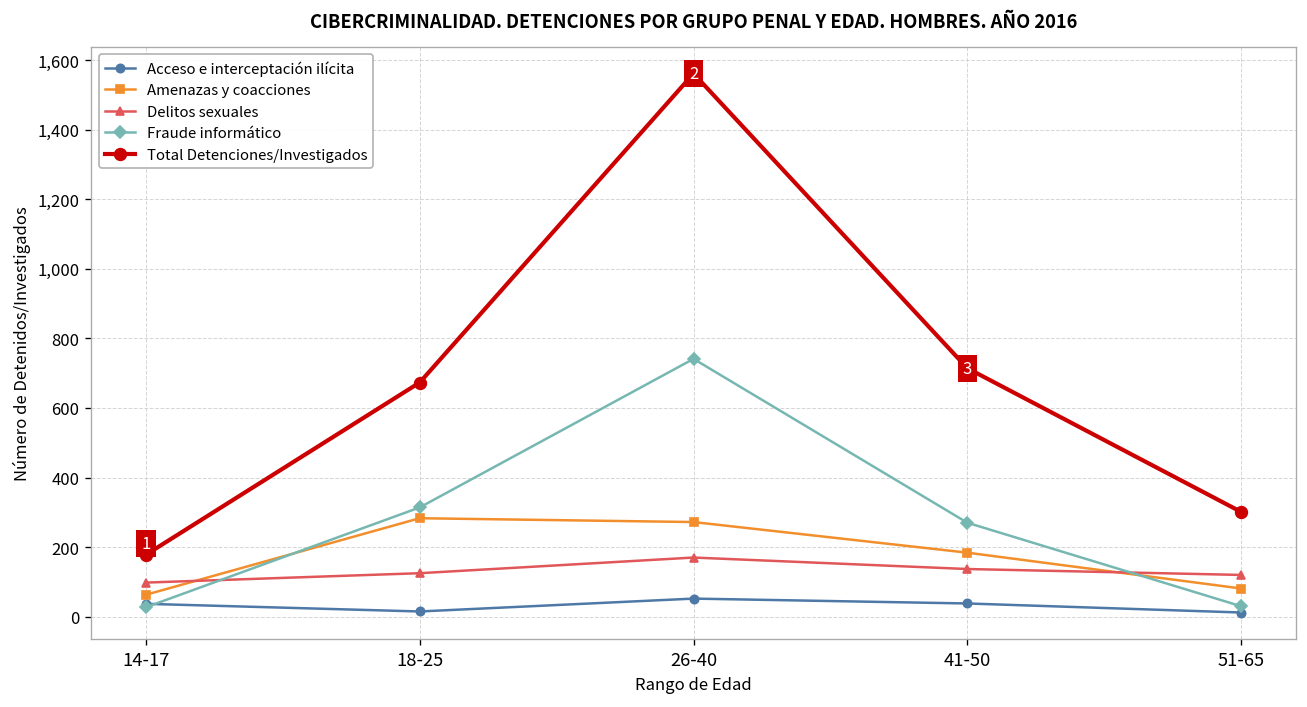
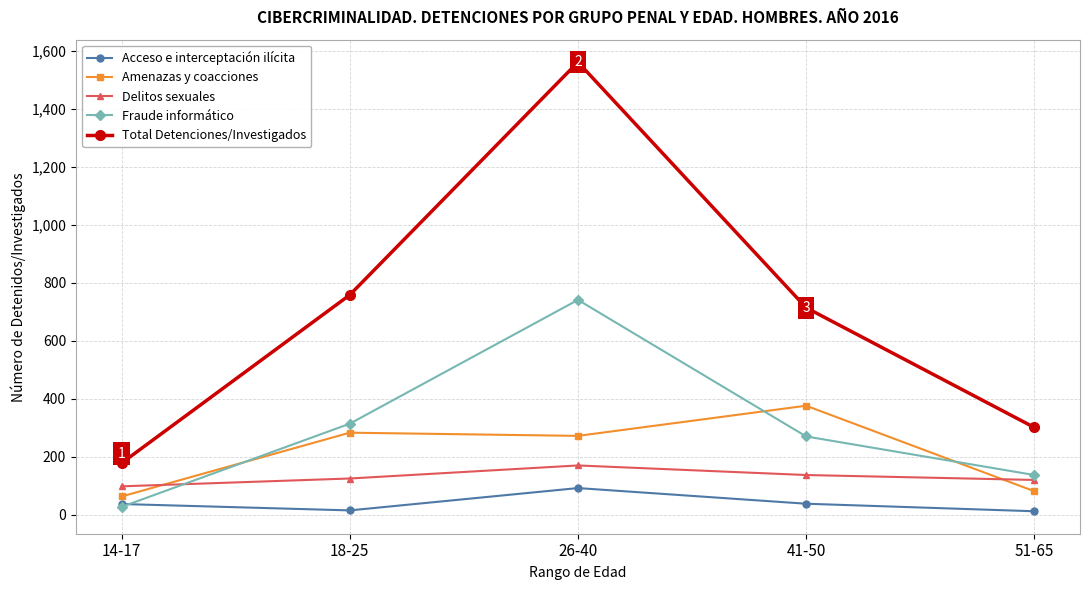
  {
    "Acceso e interceptación ilícita": {
      "14-17": 40,
      "18-25": 20,
-     "26-40": 50,
+     "26-40": 90,
      "41-50": 40,
      "51-65": 10
    },
    "Amenazas y coacciones": {
      "14-17": 60,
      "18-25": 280,
      "26-40": 270,
-     "41-50": 180,
+     "41-50": 380,
      "51-65": 80
    },
    "Delitos sexuales": {
      "14-17": 100,
      "18-25": 130,
      "26-40": 170,
      "41-50": 140,
      "51-65": 120
    },
    "Fraude informático": {
      "14-17": 30,
      "18-25": 310,
      "26-40": 740,
      "41-50": 270,
-     "51-65": 30
+     "51-65": 140
    },
    "Total Detenciones/Investigados": {
-     "18-25": 670,
+     "18-25": 760,
      "51-65": 300
    }
  }
